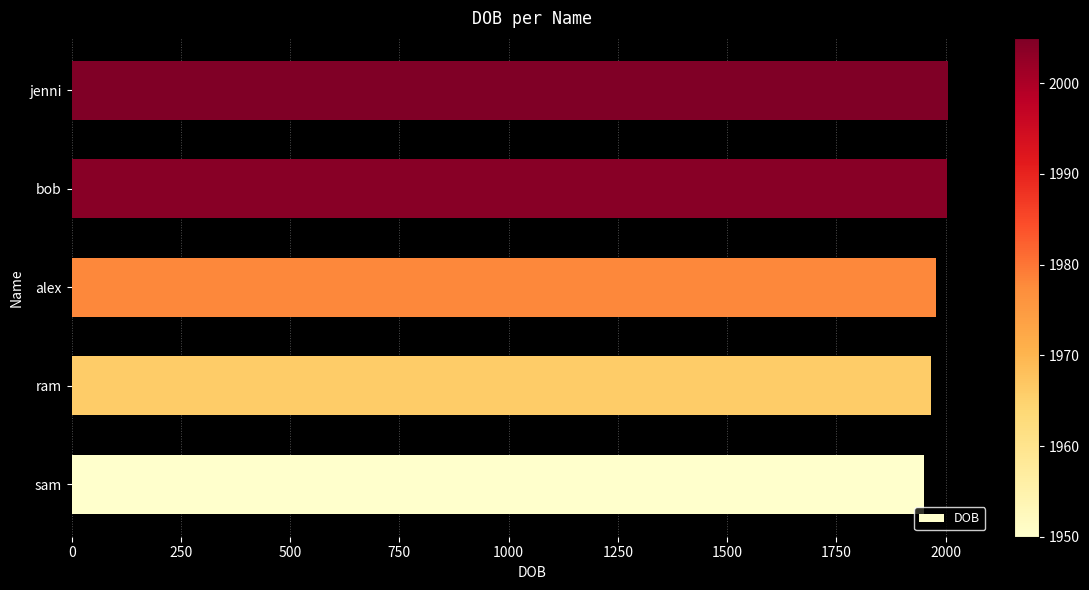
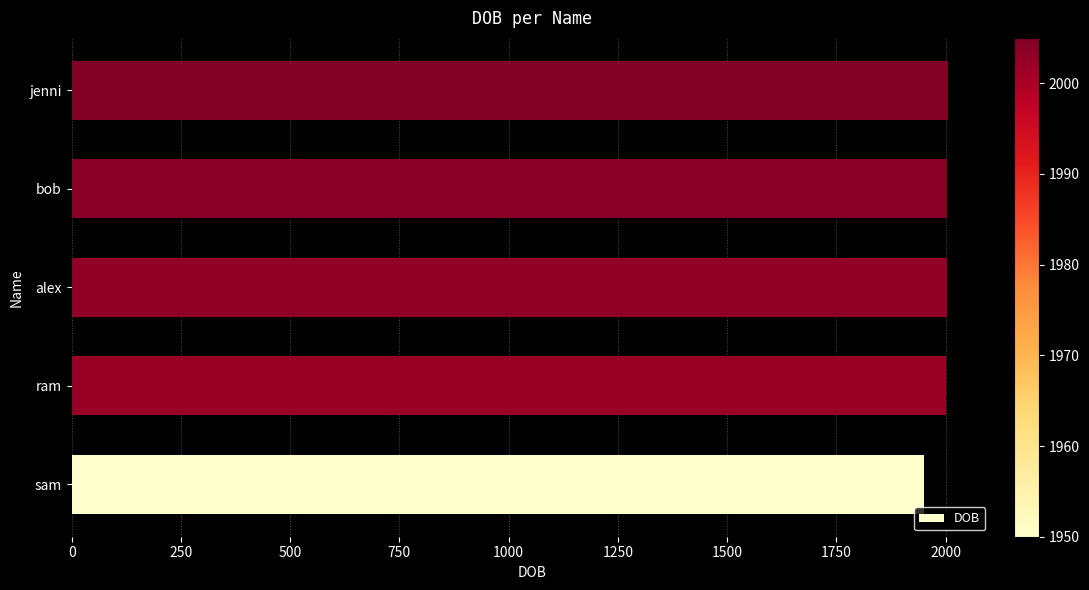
  {
    "jenni": 2010,
    "bob": 2000,
-   "alex": 1980,
-   "ram": 1970,
+   "alex": 2000,
+   "ram": 2000,
    "sam": 1950
  }
